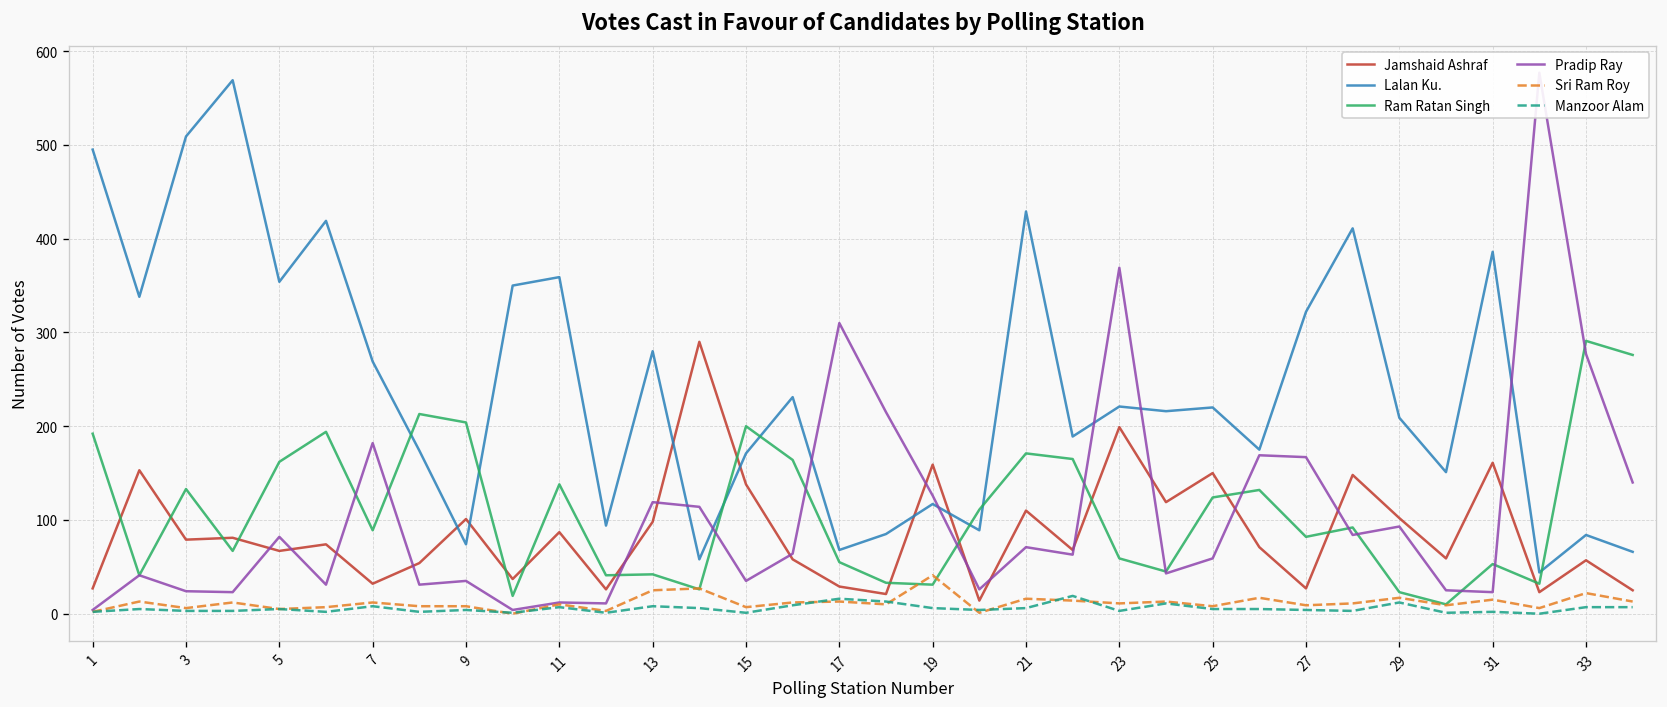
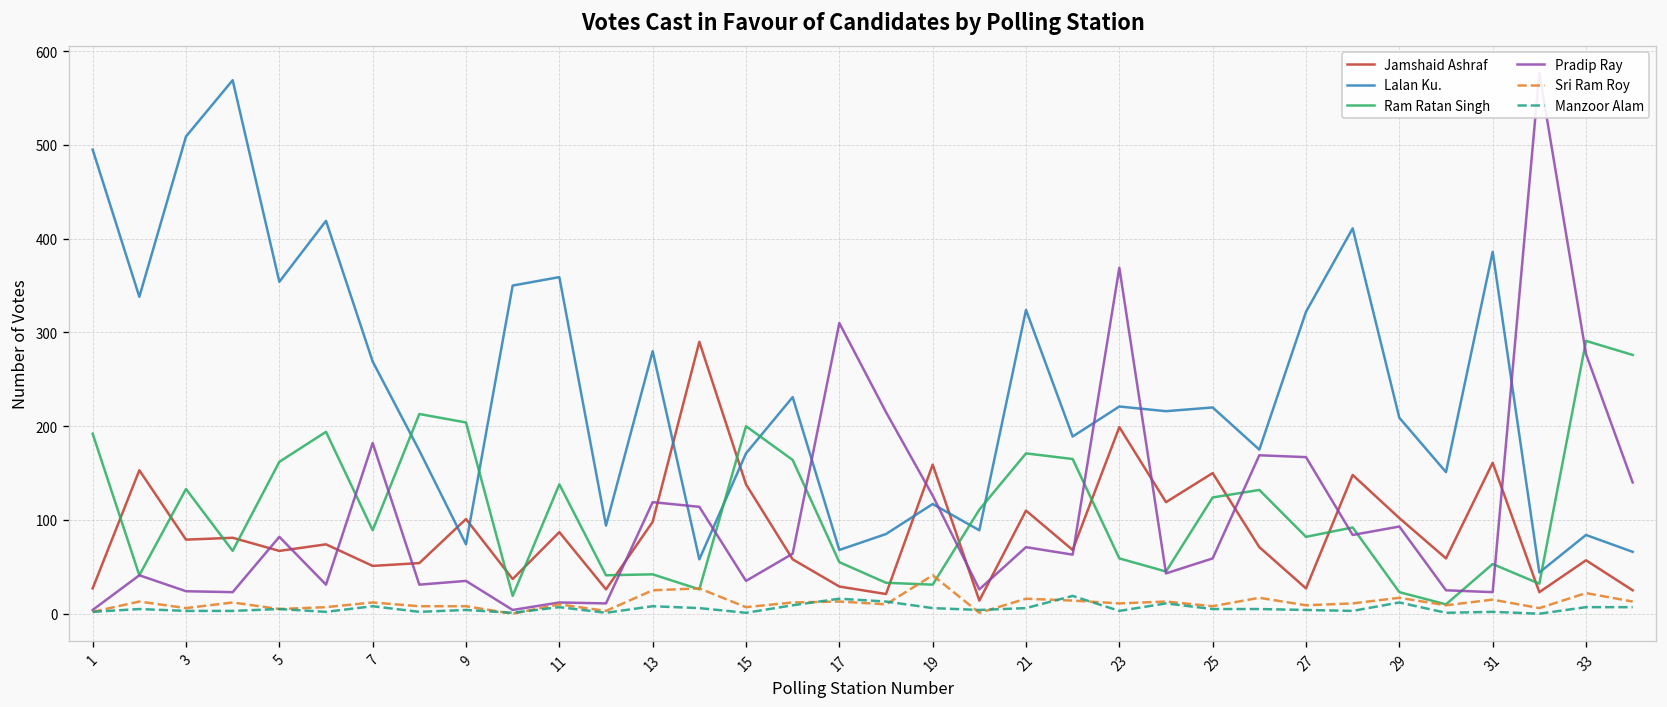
  {
    "Jamshaid Ashraf": {
      "1": 30,
      "3": 80,
      "5": 70,
-     "7": 30,
+     "7": 50,
      "9": 100,
      "11": 90,
      "13": 100,
      "15": 140,
      "17": 30,
      "19": 160,
      "21": 110,
      "23": 200,
      "25": 150,
      "27": 30,
      "29": 100,
      "31": 160,
      "33": 60
    },
    "Lalan Ku.": {
      "1": 500,
      "3": 510,
      "5": 350,
      "7": 270,
      "9": 70,
      "11": 360,
      "13": 280,
      "15": 170,
      "17": 70,
      "19": 120,
-     "21": 430,
+     "21": 320,
      "23": 220,
      "25": 220,
      "27": 320,
      "29": 210,
      "31": 390,
      "33": 80
    },
    "Pradip Ray": {
      "3": 20,
      "5": 80,
      "7": 180,
      "9": 40,
      "13": 120,
      "15": 40,
      "17": 310,
      "19": 130,
      "21": 70,
      "23": 370,
      "25": 60,
      "27": 170,
      "29": 90,
      "31": 20,
      "33": 280
    },
    "Sri Ram Roy": {
      "7": 10,
      "9": 10,
      "13": 30,
      "15": 10,
      "19": 40,
      "21": 20,
      "23": 10,
      "27": 10,
      "29": 20,
      "31": 20,
      "33": 20
    }
  }
